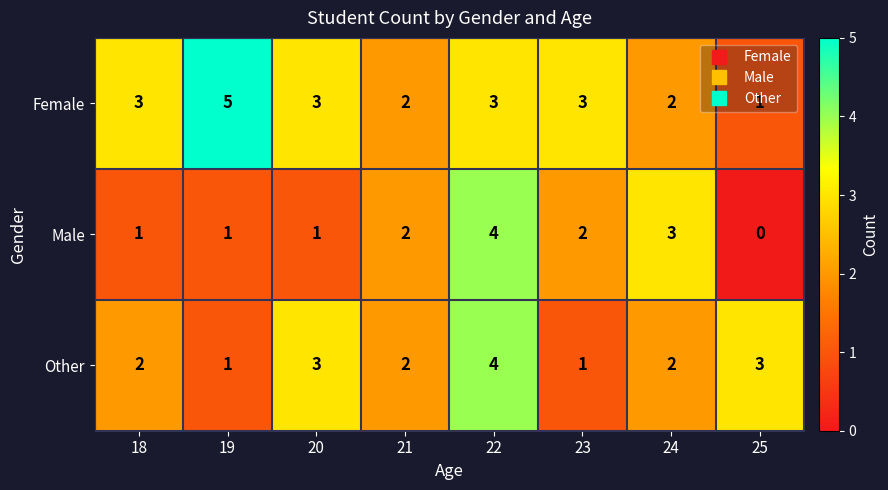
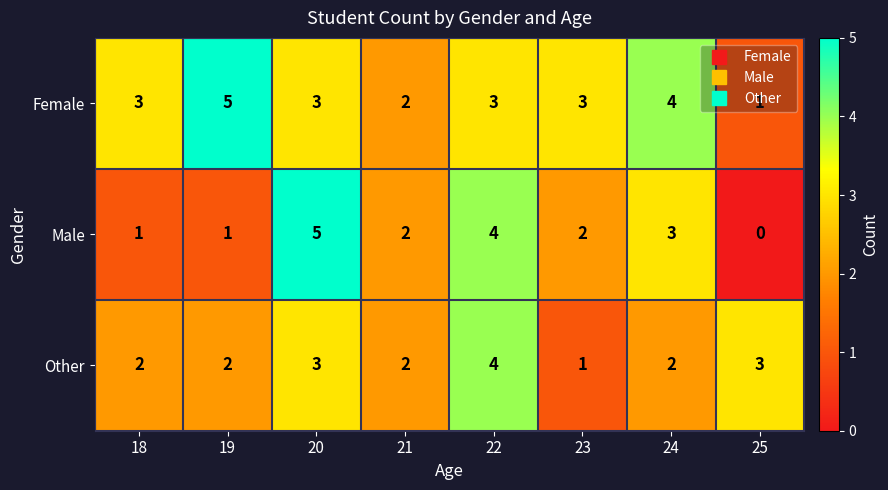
  {
    "Female": {
      "18": 3,
      "19": 5,
      "20": 3,
      "21": 2,
      "22": 3,
      "23": 3,
-     "24": 2
+     "24": 4
    },
    "Male": {
      "18": 1,
      "19": 1,
-     "20": 1,
+     "20": 5,
      "21": 2,
      "22": 4,
      "23": 2,
      "24": 3,
      "25": 0
    },
    "Other": {
      "18": 2,
-     "19": 1,
+     "19": 2,
      "20": 3,
      "21": 2,
      "22": 4,
      "23": 1,
      "24": 2,
      "25": 3
    }
  }
